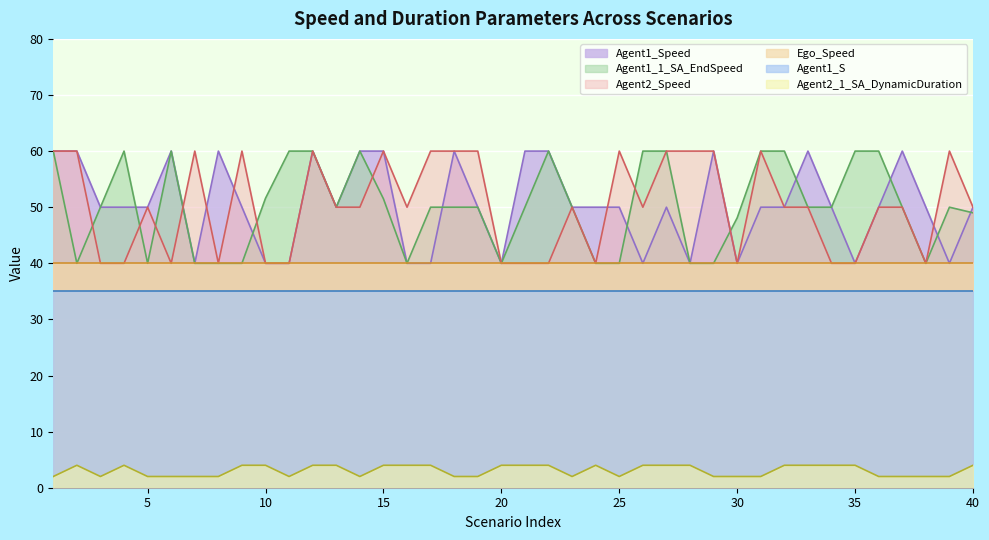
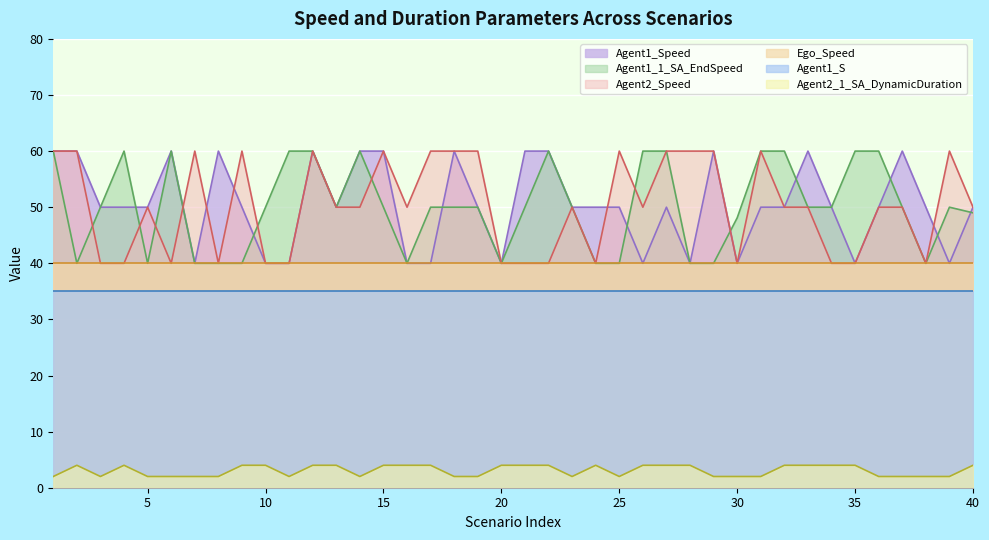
  {
    "Agent1_1_SA_EndSpeed": {
-     "10": 52,
-     "15": 52,
+     "10": 50,
+     "15": 50,
      "30": 48,
      "35": 60,
      "40": 49
    }
  }
